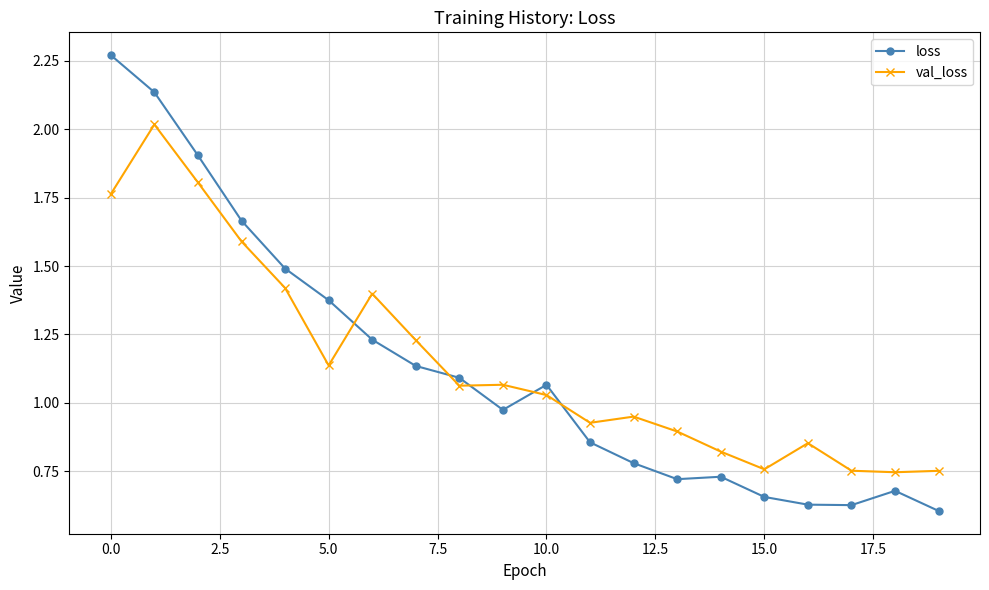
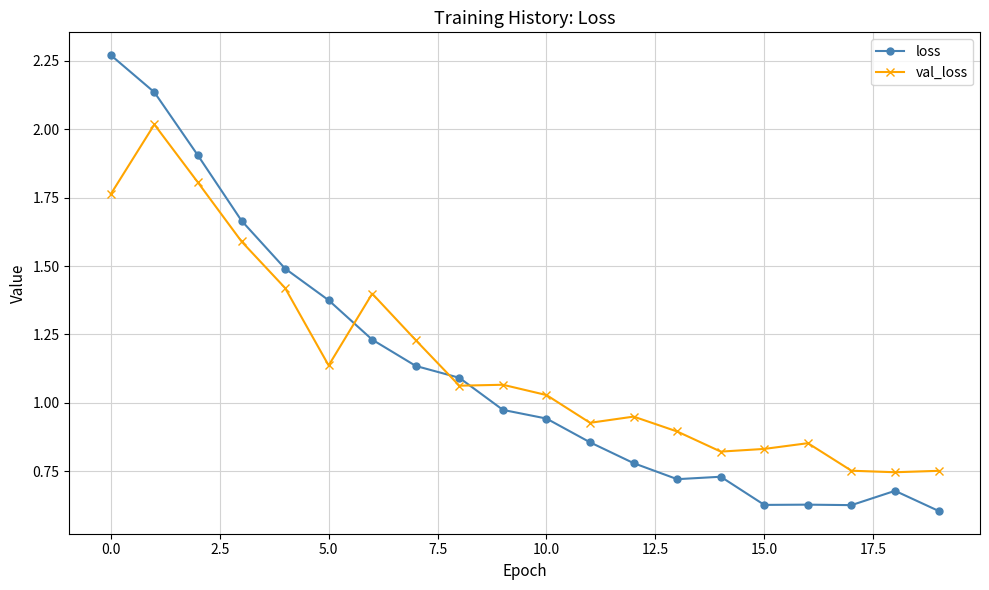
  {
    "loss": {
      "0.0": 2.27,
      "5.0": 1.37,
-     "10.0": 1.07,
-     "15.0": 0.66
+     "10.0": 0.94,
+     "15.0": 0.63
    },
    "val_loss": {
      "0.0": 1.76,
      "5.0": 1.14,
      "10.0": 1.03,
-     "15.0": 0.76
+     "15.0": 0.83
    }
  }
